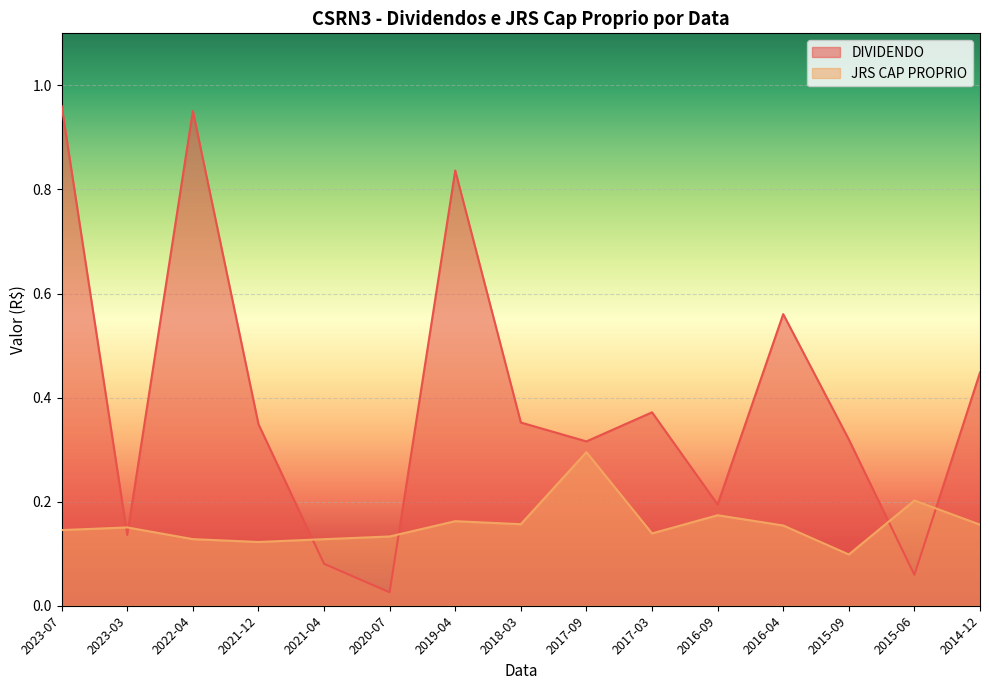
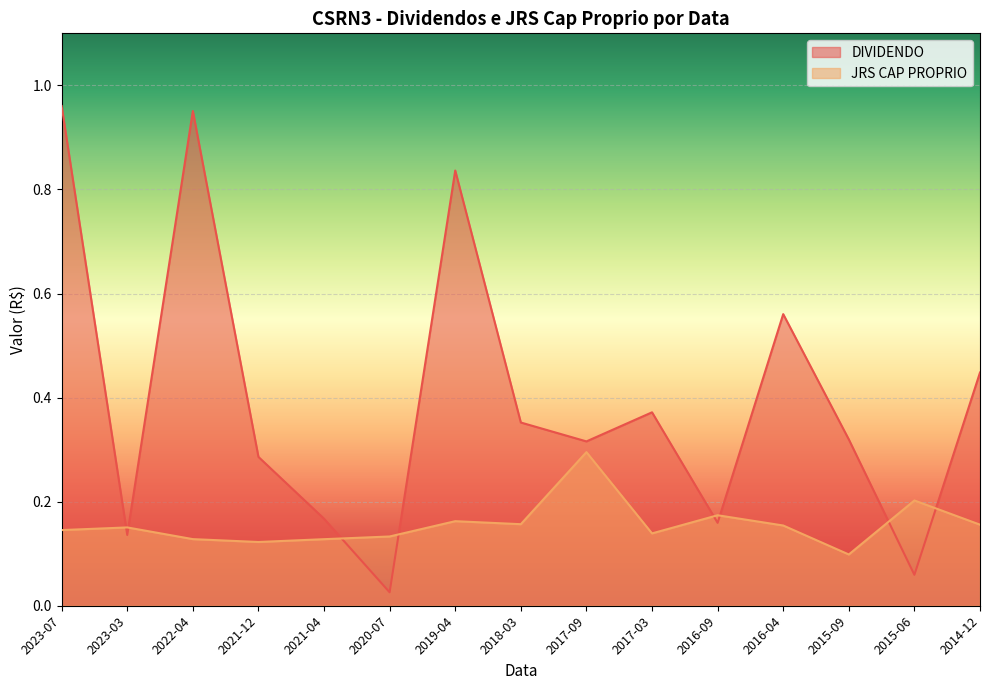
  {
    "DIVIDENDO": {
      "2023-07": 0.96,
      "2023-03": 0.14,
      "2022-04": 0.95,
-     "2021-12": 0.35,
-     "2021-04": 0.08,
+     "2021-12": 0.29,
+     "2021-04": 0.17,
      "2020-07": 0.03,
      "2019-04": 0.84,
      "2018-03": 0.35,
      "2017-09": 0.32,
      "2017-03": 0.37,
-     "2016-09": 0.19,
+     "2016-09": 0.16,
      "2016-04": 0.56,
      "2015-09": 0.32,
      "2015-06": 0.06,
      "2014-12": 0.45
    },
    "JRS CAP PROPRIO": {
      "2023-07": 0.15,
      "2023-03": 0.15,
      "2022-04": 0.13,
      "2021-12": 0.12,
      "2021-04": 0.13,
      "2020-07": 0.13,
      "2019-04": 0.16,
      "2018-03": 0.16,
      "2017-09": 0.30,
      "2017-03": 0.14,
      "2016-09": 0.17,
      "2016-04": 0.15,
      "2015-09": 0.10,
      "2015-06": 0.20,
      "2014-12": 0.16
    }
  }
